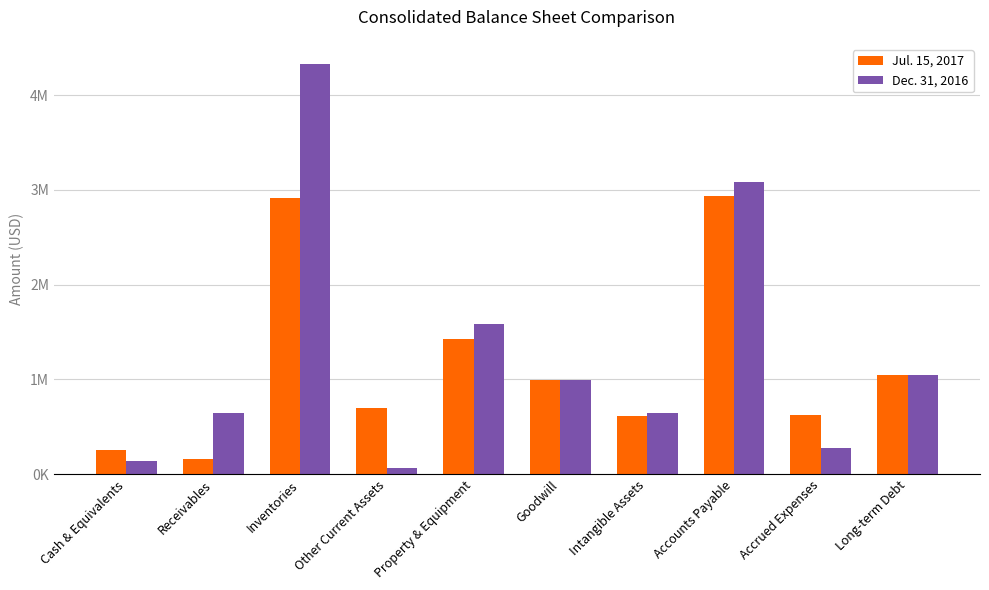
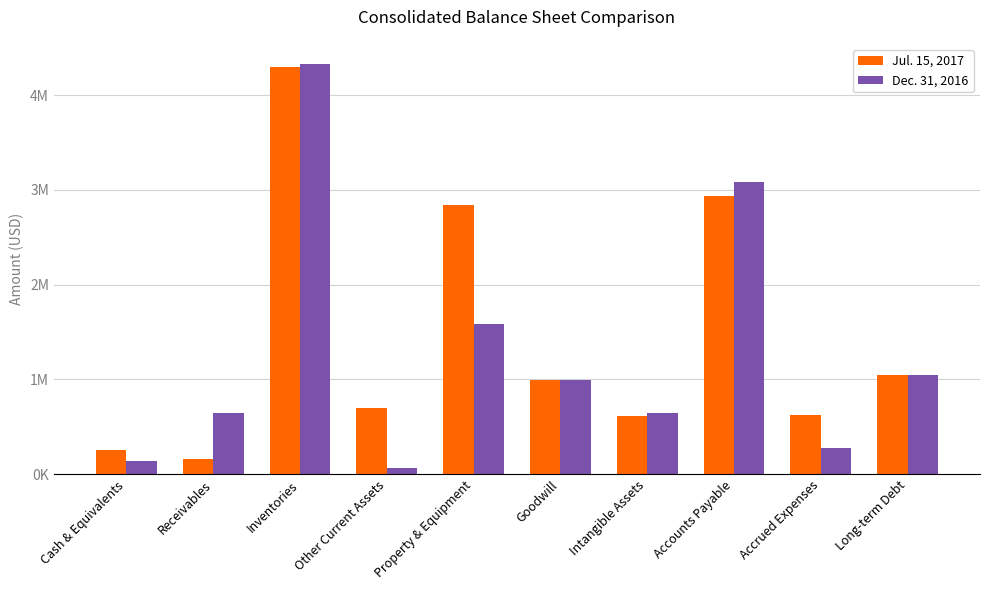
  {
    "Jul. 15, 2017": {
      "Cash & Equivalents": 300000,
      "Receivables": 200000,
-     "Inventories": 2900000,
+     "Inventories": 4300000,
      "Other Current Assets": 700000,
-     "Property & Equipment": 1400000,
+     "Property & Equipment": 2800000,
      "Goodwill": 1000000,
      "Intangible Assets": 600000,
      "Accounts Payable": 2900000,
      "Accrued Expenses": 600000,
      "Long-term Debt": 1000000
    },
    "Dec. 31, 2016": {
      "Cash & Equivalents": 100000,
      "Receivables": 600000,
      "Inventories": 4300000,
      "Other Current Assets": 100000,
      "Property & Equipment": 1600000,
      "Goodwill": 1000000,
      "Intangible Assets": 600000,
      "Accounts Payable": 3100000,
      "Accrued Expenses": 300000,
      "Long-term Debt": 1000000
    }
  }
